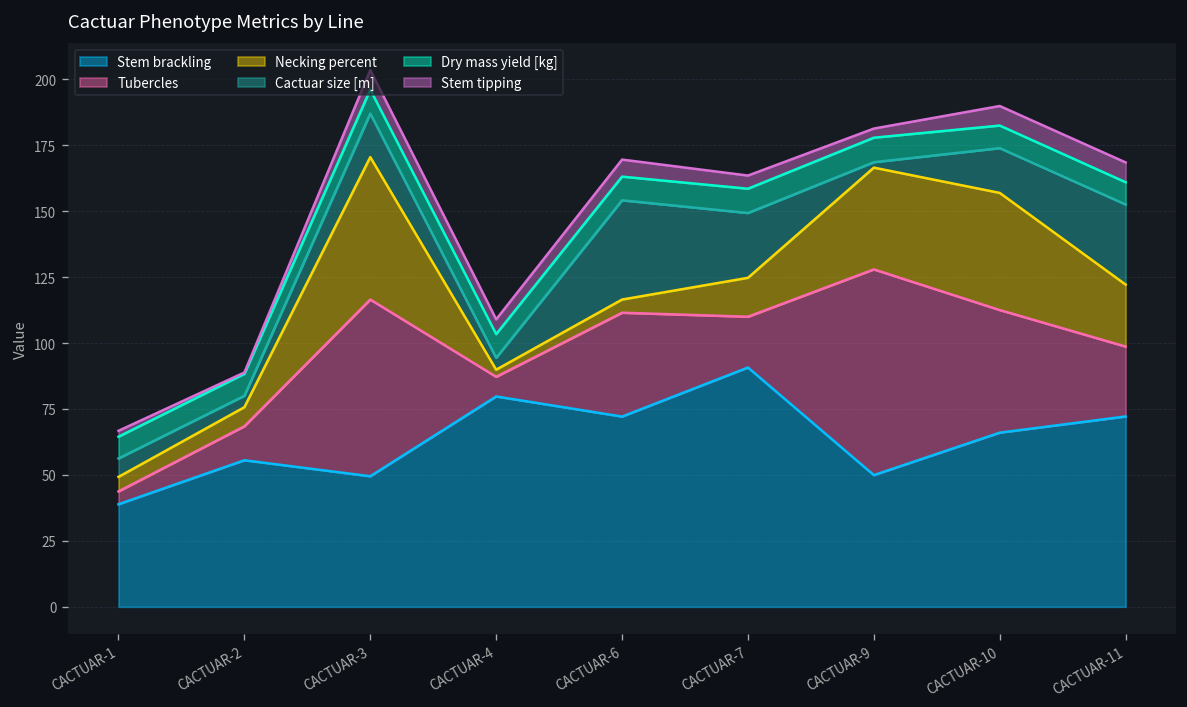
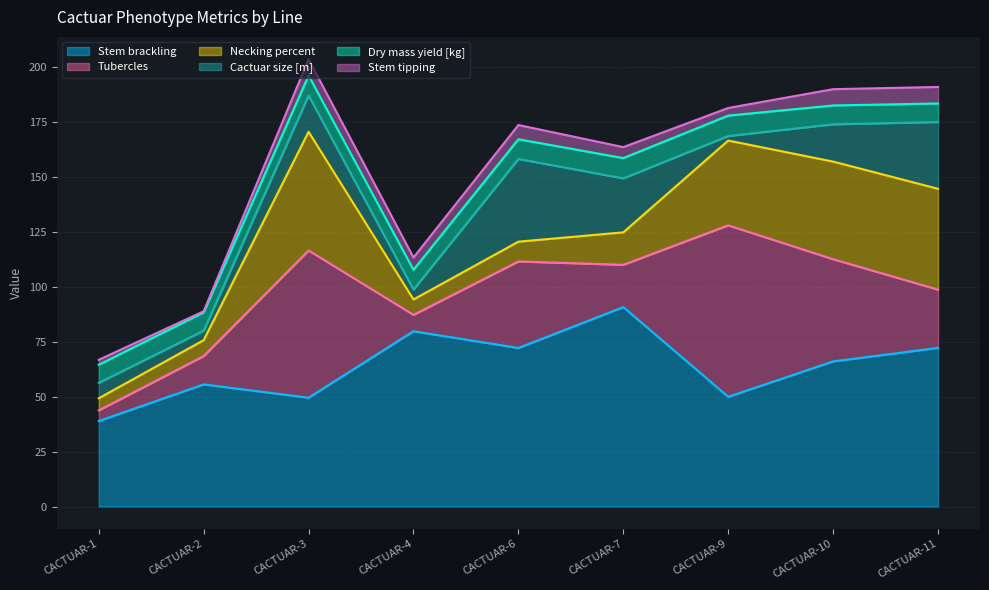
  {
    "Necking percent": {
      "CACTUAR-1": 6,
      "CACTUAR-2": 7,
      "CACTUAR-3": 54,
-     "CACTUAR-4": 3,
-     "CACTUAR-6": 5,
+     "CACTUAR-4": 7,
+     "CACTUAR-6": 9,
      "CACTUAR-7": 15,
      "CACTUAR-9": 39,
      "CACTUAR-10": 44,
-     "CACTUAR-11": 24
+     "CACTUAR-11": 46
    },
    "Cactuar size [m]": {
      "CACTUAR-1": 7,
      "CACTUAR-2": 4,
      "CACTUAR-3": 17,
      "CACTUAR-4": 5,
      "CACTUAR-6": 38,
      "CACTUAR-7": 25,
      "CACTUAR-9": 2,
      "CACTUAR-10": 17,
      "CACTUAR-11": 30
    }
  }
